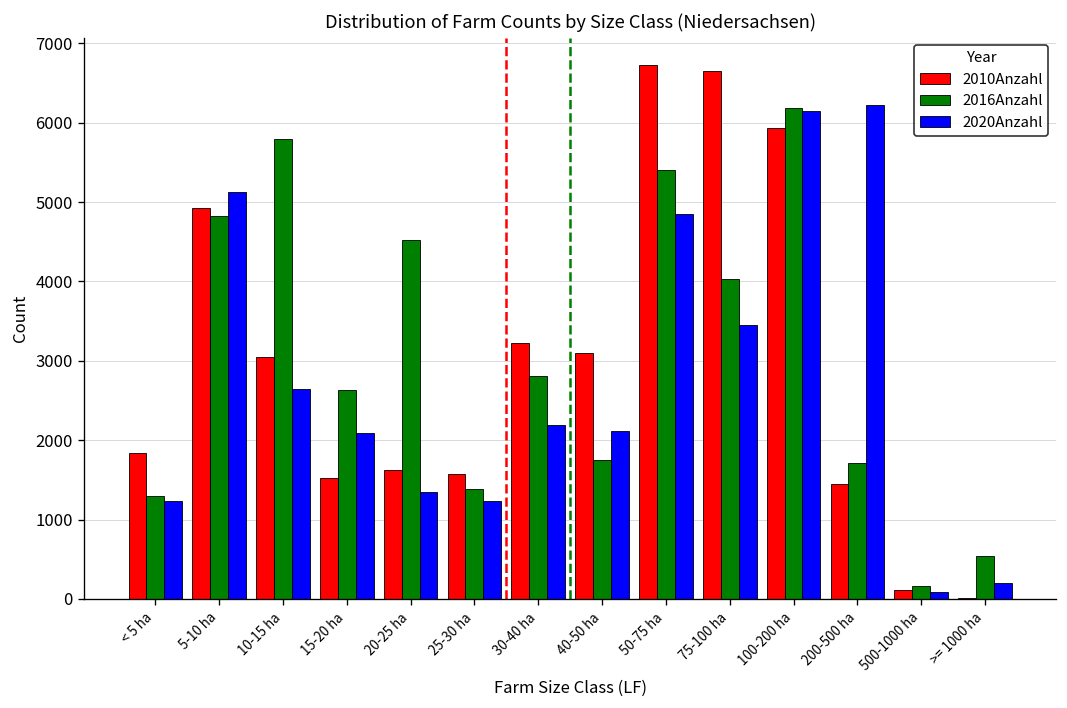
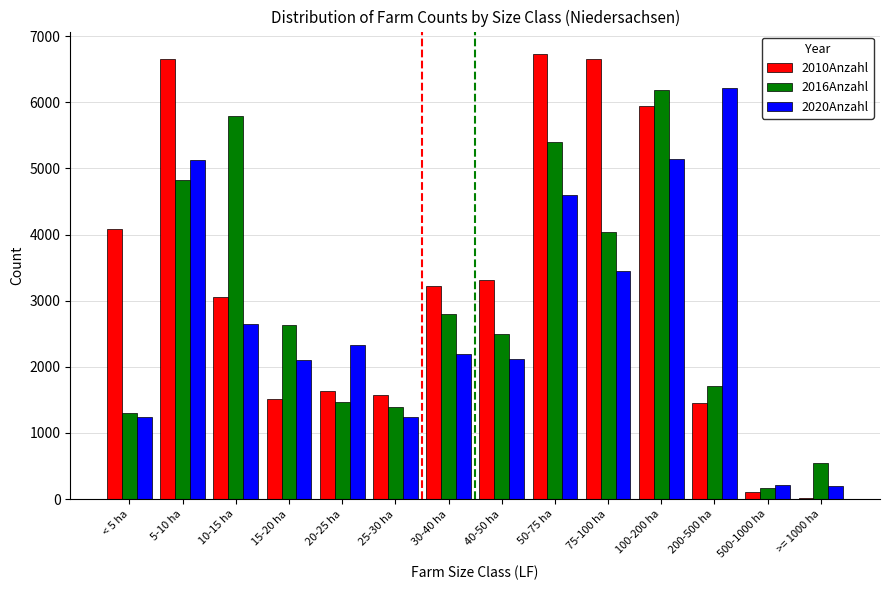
  {
    "2010Anzahl": {
-     "< 5 ha": 1800,
-     "5-10 ha": 4900,
+     "< 5 ha": 4100,
+     "5-10 ha": 6700,
      "10-15 ha": 3100,
      "15-20 ha": 1500,
      "20-25 ha": 1600,
      "25-30 ha": 1600,
      "30-40 ha": 3200,
-     "40-50 ha": 3100,
+     "40-50 ha": 3300,
      "50-75 ha": 6700,
      "75-100 ha": 6700,
      "100-200 ha": 5900,
      "200-500 ha": 1400,
      "500-1000 ha": 100
    },
    "2016Anzahl": {
      "< 5 ha": 1300,
      "5-10 ha": 4800,
      "10-15 ha": 5800,
      "15-20 ha": 2600,
-     "20-25 ha": 4500,
+     "20-25 ha": 1500,
      "25-30 ha": 1400,
      "30-40 ha": 2800,
-     "40-50 ha": 1700,
+     "40-50 ha": 2500,
      "50-75 ha": 5400,
      "75-100 ha": 4000,
      "100-200 ha": 6200,
      "200-500 ha": 1700,
      "500-1000 ha": 200,
      ">= 1000 ha": 500
    },
    "2020Anzahl": {
      "< 5 ha": 1200,
      "5-10 ha": 5100,
      "10-15 ha": 2700,
      "15-20 ha": 2100,
-     "20-25 ha": 1400,
+     "20-25 ha": 2300,
      "25-30 ha": 1200,
      "30-40 ha": 2200,
      "40-50 ha": 2100,
-     "50-75 ha": 4900,
+     "50-75 ha": 4600,
      "75-100 ha": 3500,
-     "100-200 ha": 6100,
+     "100-200 ha": 5100,
      "200-500 ha": 6200,
-     "500-1000 ha": 100,
+     "500-1000 ha": 200,
      ">= 1000 ha": 200
    }
  }
